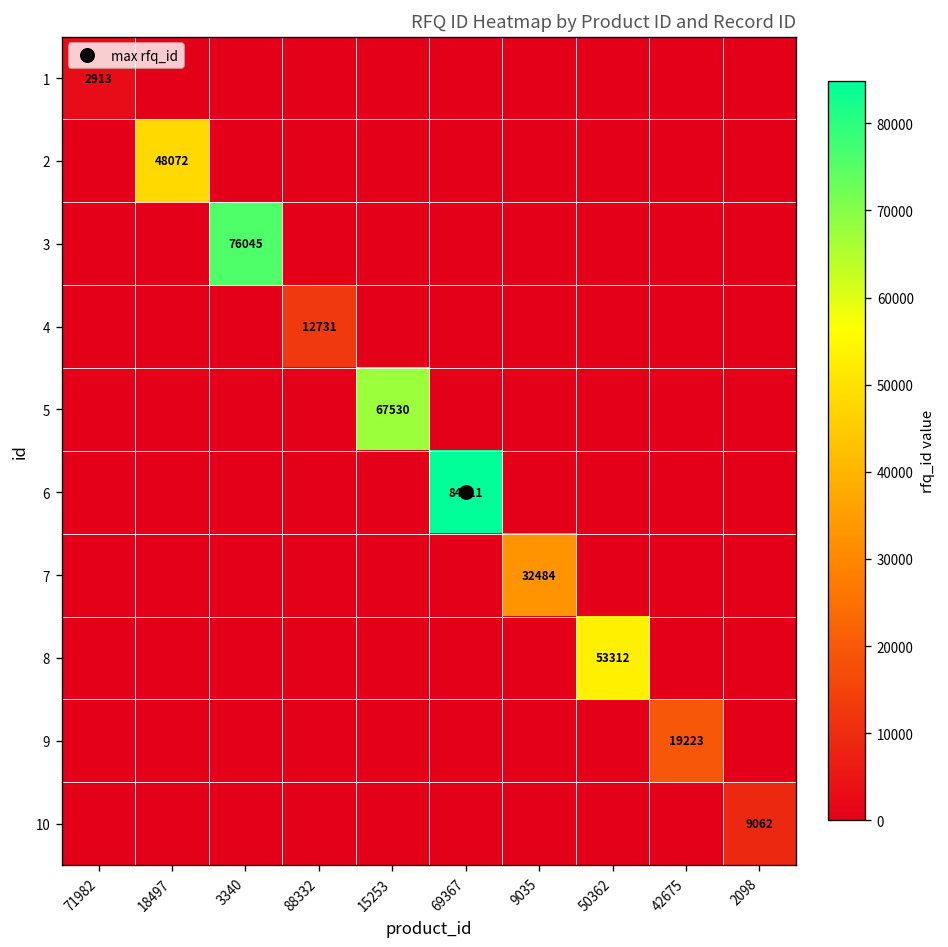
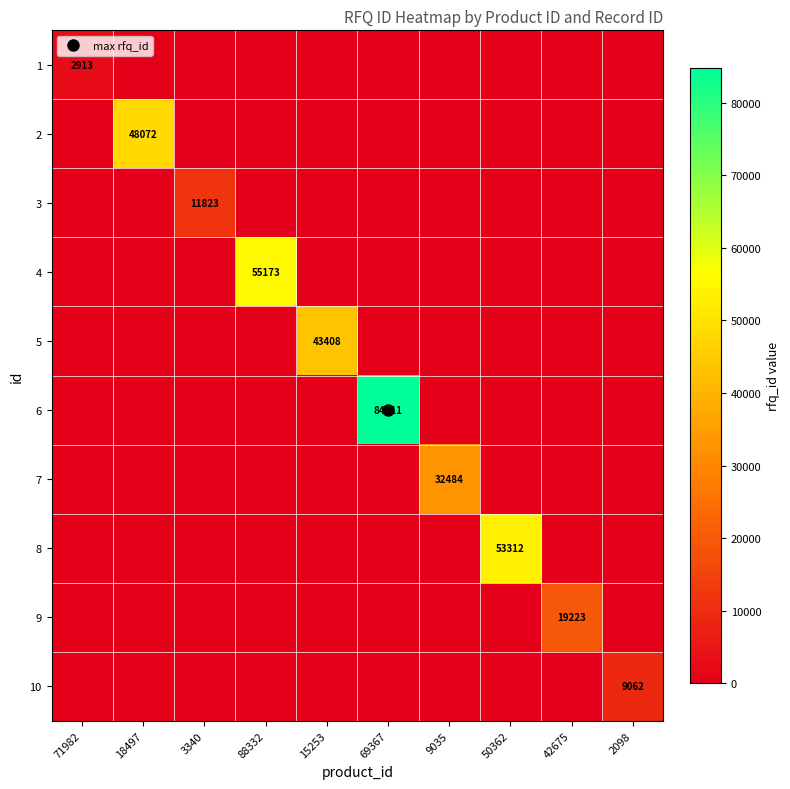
  {
    "1": {
      "71982": 2913
    },
    "2": {
      "18497": 48072
    },
    "3": {
-     "3340": 76045
+     "3340": 11823
    },
    "4": {
-     "88332": 12731
+     "88332": 55173
    },
    "5": {
-     "15253": 67530
+     "15253": 43408
    },
    "7": {
      "9035": 32484
    },
    "8": {
      "50362": 53312
    },
    "9": {
      "42675": 19223
    },
    "10": {
      "2098": 9062
    }
  }
